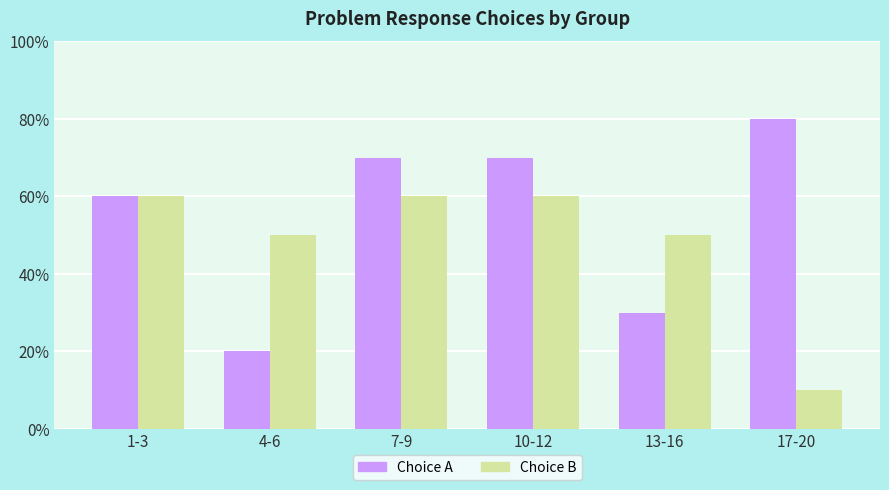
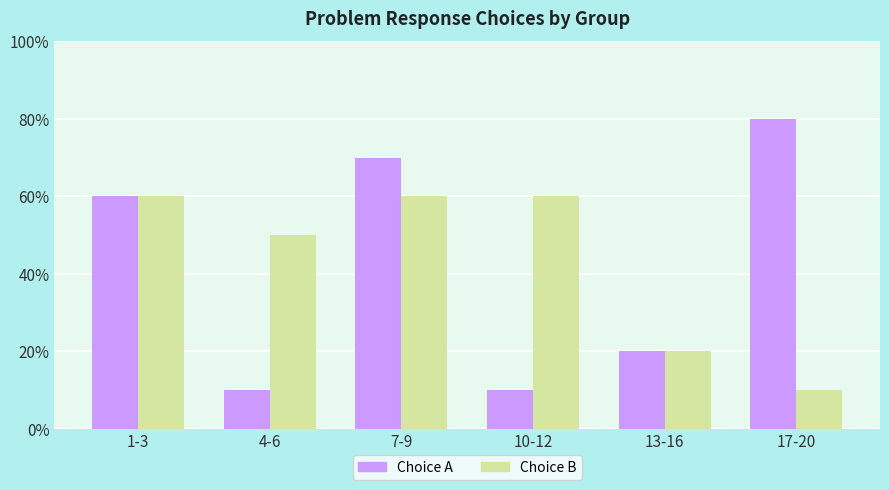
  {
    "Choice A": {
      "1-3": "60%",
-     "4-6": "20%",
+     "4-6": "10%",
      "7-9": "70%",
-     "10-12": "70%",
-     "13-16": "30%",
+     "10-12": "10%",
+     "13-16": "20%",
      "17-20": "80%"
    },
    "Choice B": {
      "1-3": "60%",
      "4-6": "50%",
      "7-9": "60%",
      "10-12": "60%",
-     "13-16": "50%",
+     "13-16": "20%",
      "17-20": "10%"
    }
  }
